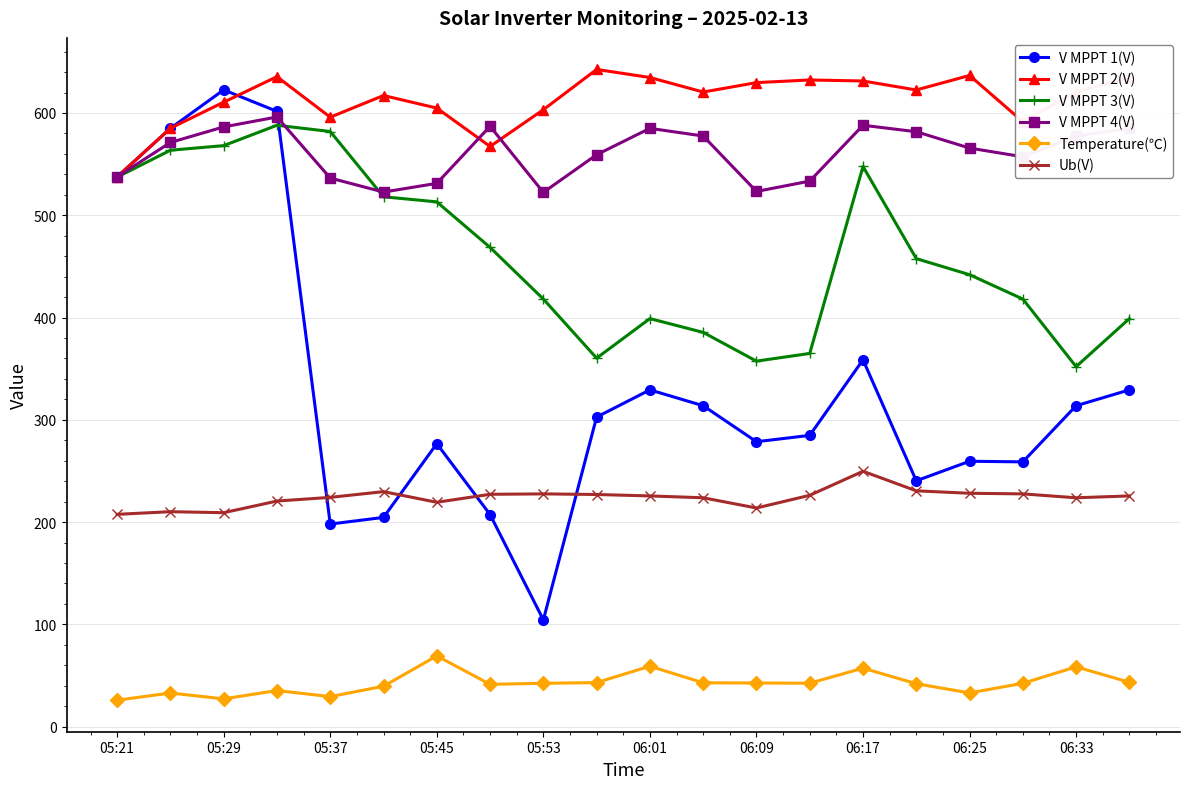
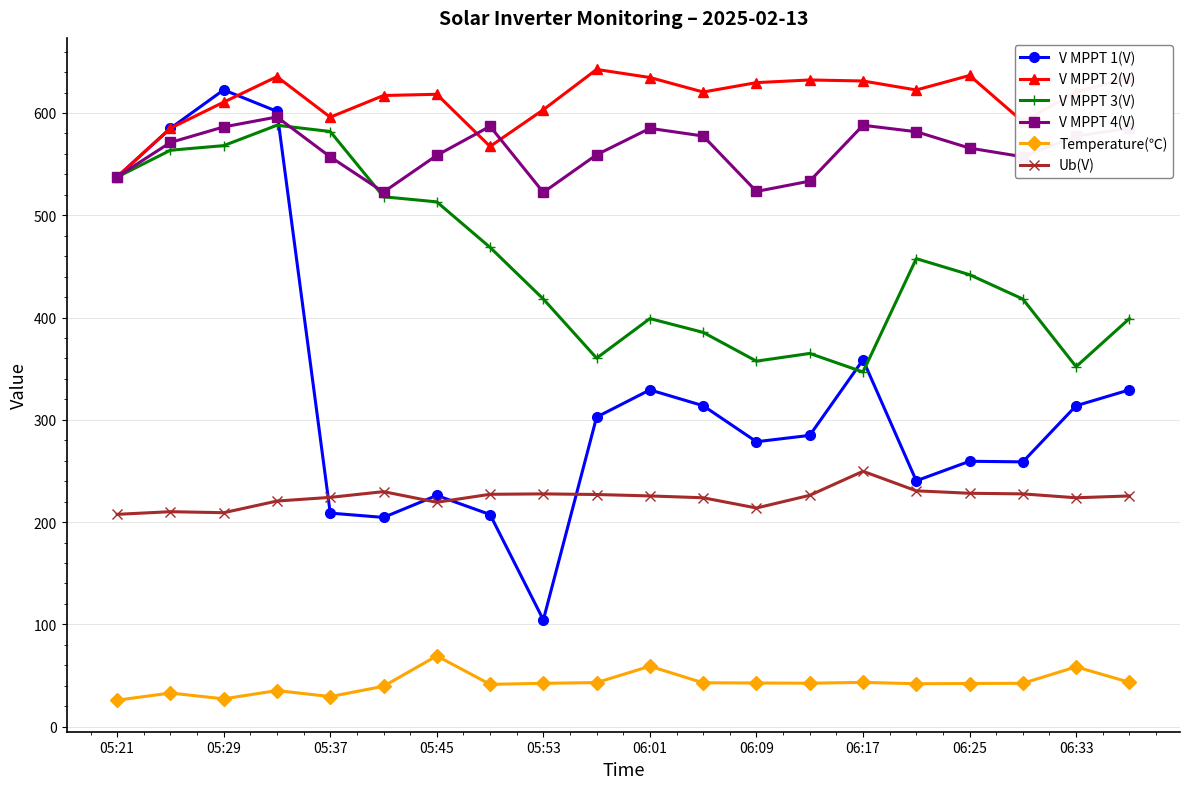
  {
    "V MPPT 1(V)": {
      "05:29": 623,
-     "05:37": 198,
-     "05:45": 277,
+     "05:37": 209,
+     "05:45": 226,
      "05:53": 104,
      "06:01": 329,
      "06:09": 279,
      "06:17": 359,
      "06:25": 260,
      "06:33": 314
    },
    "V MPPT 2(V)": {
      "05:29": 611,
      "05:37": 596,
-     "05:45": 605,
+     "05:45": 618,
      "05:53": 603,
      "06:01": 635,
      "06:09": 630,
      "06:17": 631,
      "06:25": 637
    },
    "V MPPT 3(V)": {
      "05:29": 568,
      "05:37": 582,
      "05:45": 513,
      "05:53": 418,
      "06:01": 399,
      "06:09": 357,
-     "06:17": 548,
+     "06:17": 347,
      "06:25": 442,
      "06:33": 352
    },
    "V MPPT 4(V)": {
      "05:29": 586,
-     "05:37": 536,
-     "05:45": 531,
+     "05:37": 557,
+     "05:45": 559,
      "05:53": 522,
      "06:01": 585,
      "06:09": 523,
      "06:17": 588,
      "06:25": 566
    },
    "Temperature(℃)": {
      "05:21": 26,
      "05:29": 27,
      "05:37": 29,
      "05:45": 69,
      "05:53": 42,
      "06:01": 59,
      "06:09": 43,
-     "06:17": 57,
-     "06:25": 33,
+     "06:17": 43,
+     "06:25": 42,
      "06:33": 59
    },
    "Ub(V)": {
      "05:21": 208,
      "05:29": 209,
      "05:37": 224,
      "05:45": 219,
      "05:53": 228,
      "06:01": 226,
      "06:09": 214,
      "06:17": 250,
      "06:25": 228,
      "06:33": 224
    }
  }
